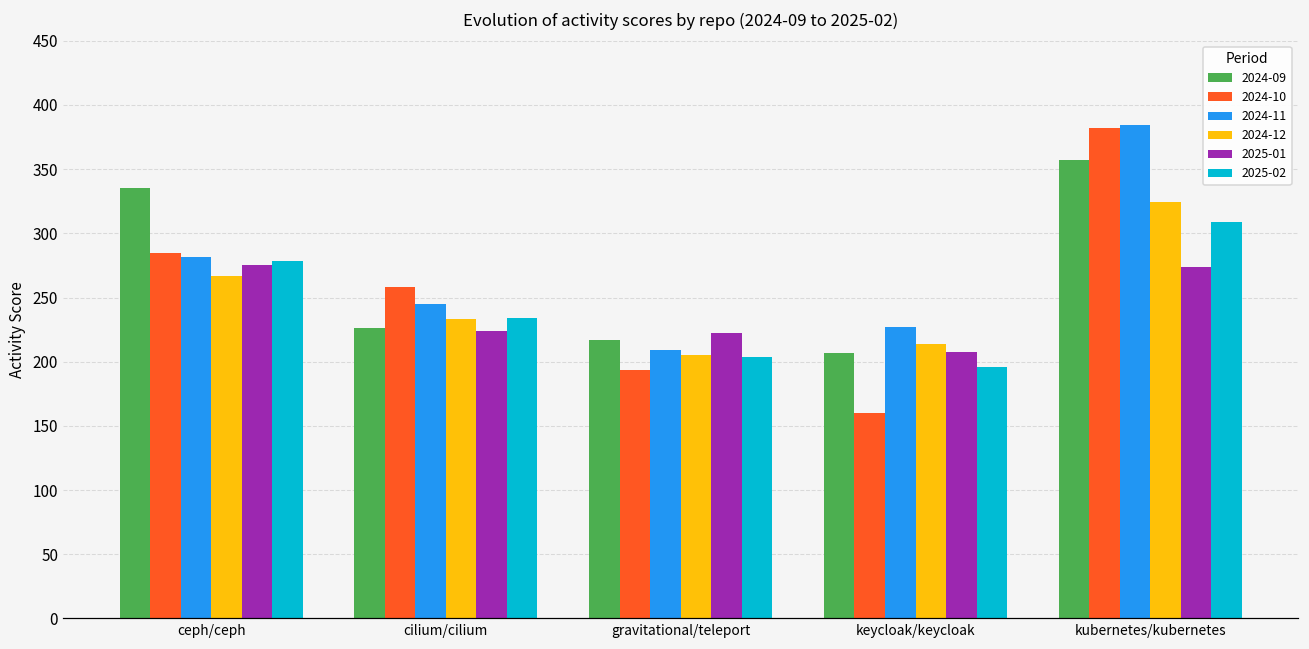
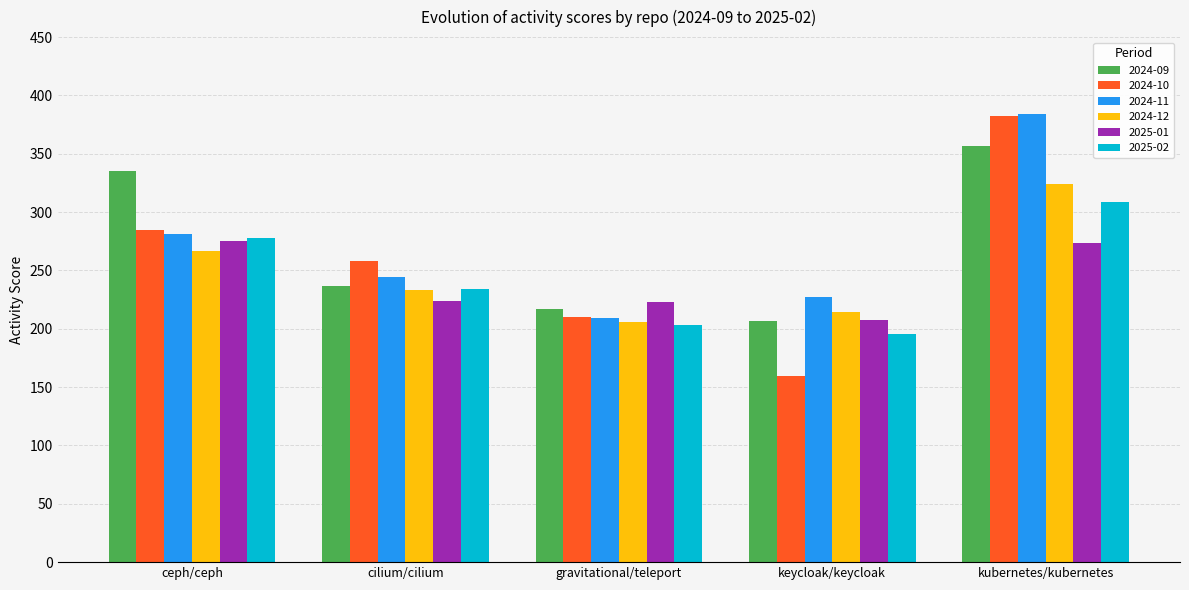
  {
    "2024-09": {
      "ceph/ceph": 336,
-     "cilium/cilium": 226,
+     "cilium/cilium": 237,
      "gravitational/teleport": 217,
      "keycloak/keycloak": 207,
      "kubernetes/kubernetes": 357
    },
    "2024-10": {
      "ceph/ceph": 284,
      "cilium/cilium": 258,
-     "gravitational/teleport": 194,
+     "gravitational/teleport": 210,
      "keycloak/keycloak": 160,
      "kubernetes/kubernetes": 382
    },
    "2024-12": {
      "ceph/ceph": 267,
      "cilium/cilium": 233,
      "gravitational/teleport": 206,
      "keycloak/keycloak": 214,
      "kubernetes/kubernetes": 324
    },
    "2025-01": {
      "ceph/ceph": 276,
      "cilium/cilium": 224,
      "gravitational/teleport": 223,
      "keycloak/keycloak": 207,
      "kubernetes/kubernetes": 274
    }
  }
